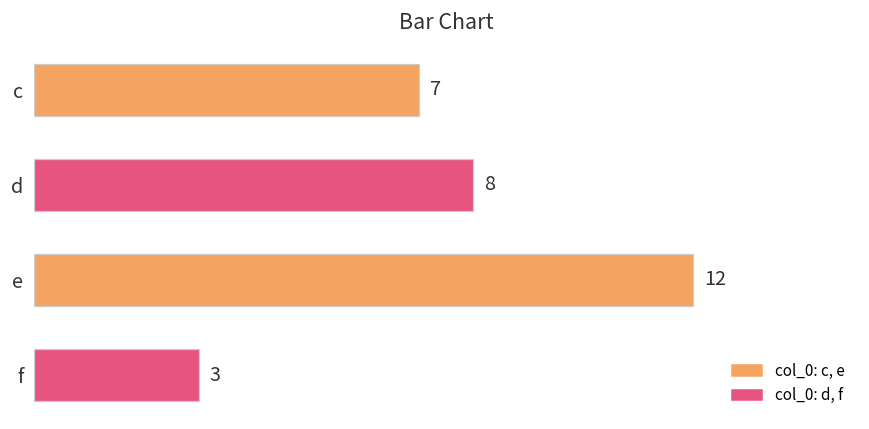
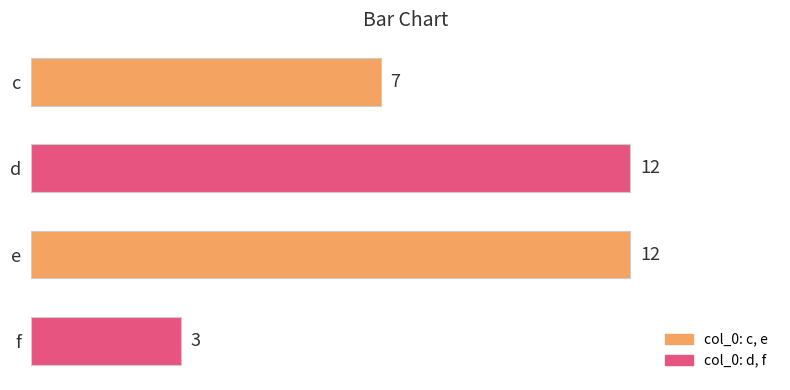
  {
    "c": 7,
-   "d": 8,
+   "d": 12,
    "e": 12,
    "f": 3
  }
